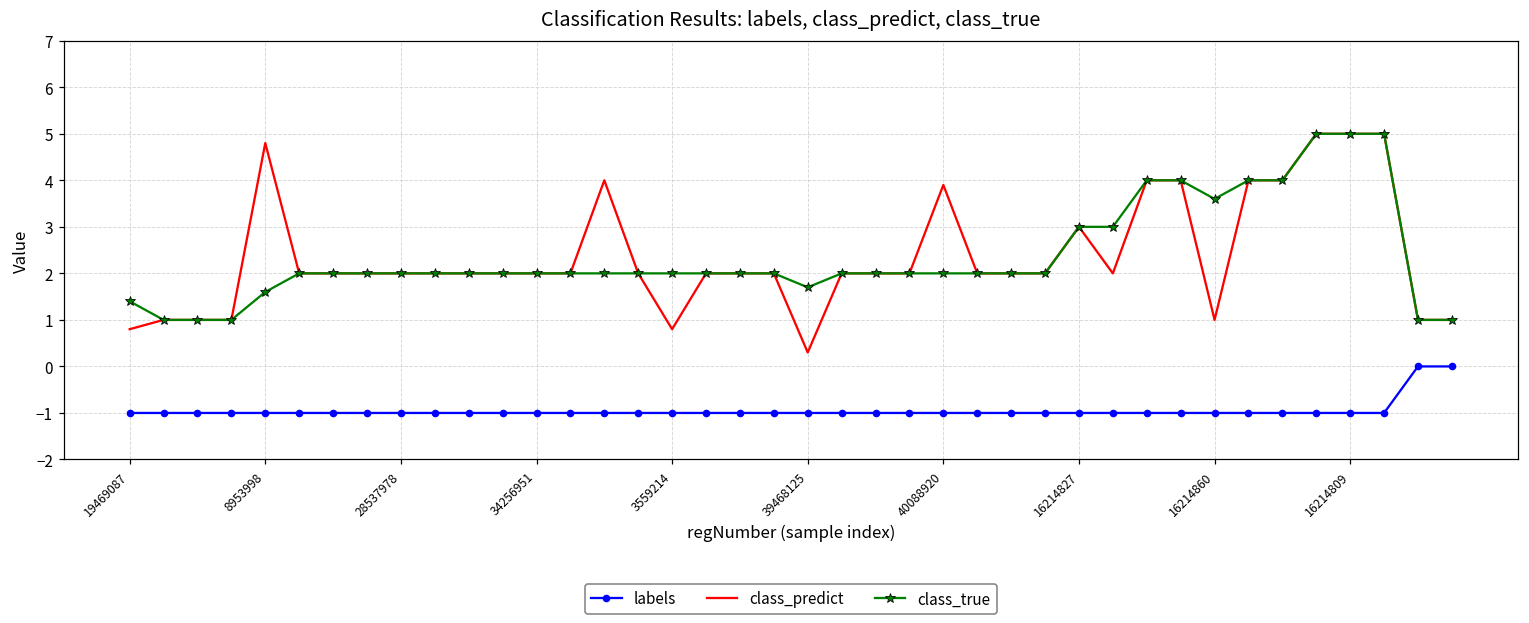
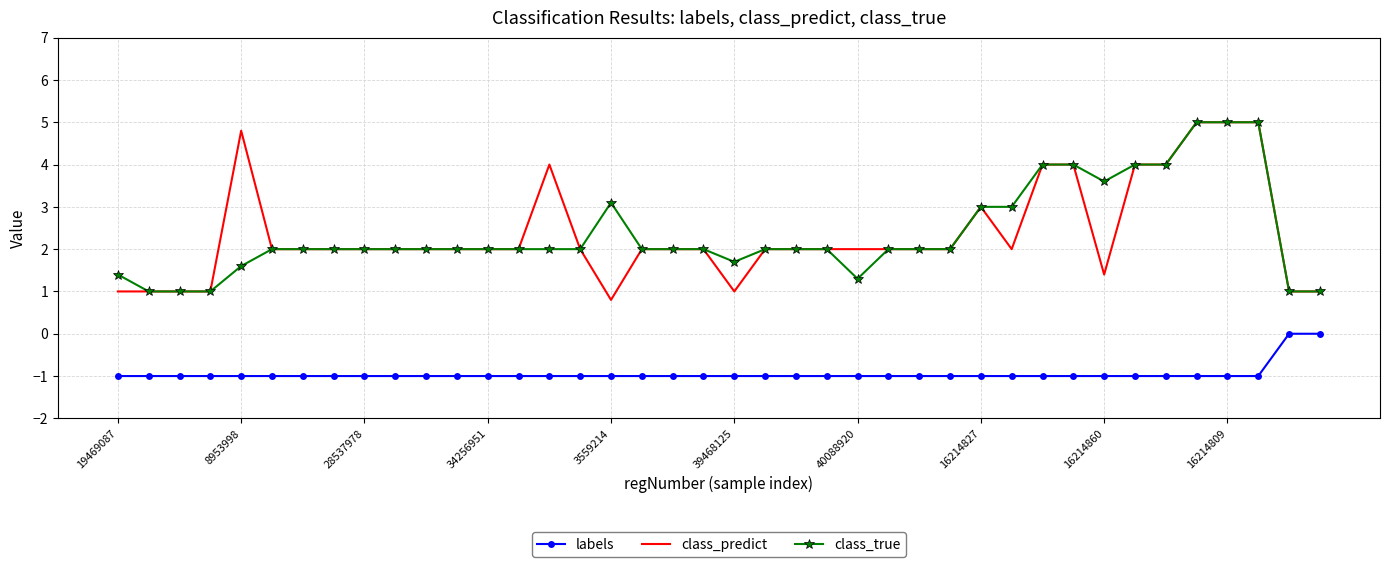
  {
    "labels": {
      "19469087": -1.0,
      "8953998": -1.0,
      "28537978": -1.0,
      "34256951": -1.0,
      "3559214": -1.0,
      "39468125": -1.0,
      "40088920": -1.0,
      "16214827": -1.0,
      "16214860": -1.0,
      "16214809": -1.0
    },
    "class_predict": {
-     "19469087": 0.8,
+     "19469087": 1.0,
      "8953998": 4.8,
      "3559214": 0.8,
-     "39468125": 0.3,
-     "40088920": 3.9,
-     "16214860": 1.0
+     "39468125": 1.0,
+     "40088920": 2.0,
+     "16214860": 1.4
    },
    "class_true": {
      "19469087": 1.4,
      "8953998": 1.6,
-     "3559214": 2.0,
+     "3559214": 3.1,
      "39468125": 1.7,
-     "40088920": 2.0,
+     "40088920": 1.3,
      "16214860": 3.6
    }
  }
